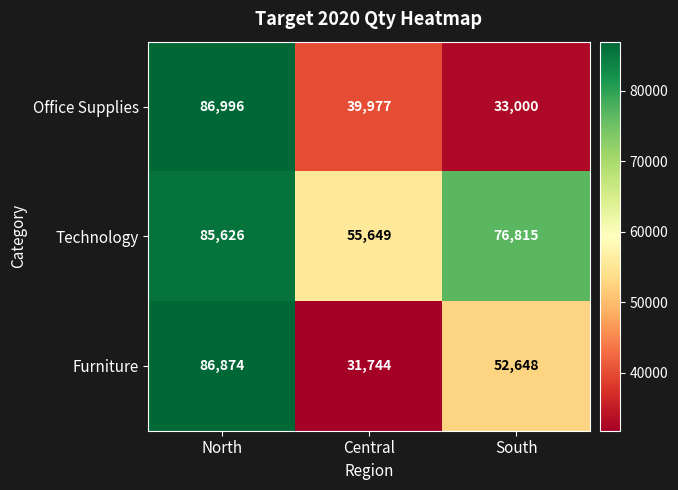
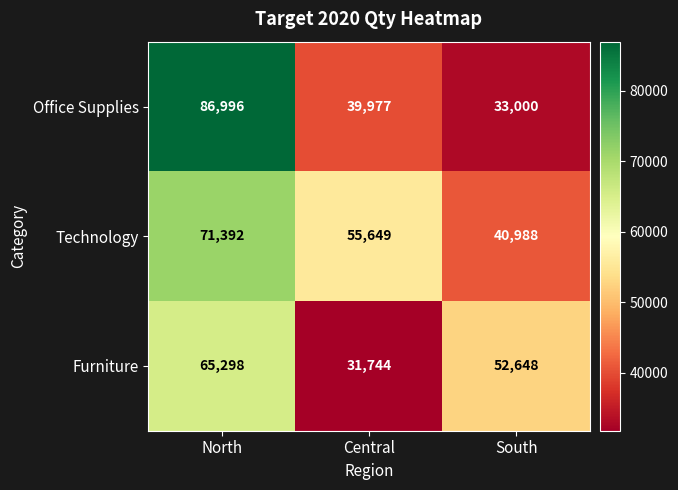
  {
    "Office Supplies": {
      "North": "86,996",
      "Central": "39,977",
      "South": "33,000"
    },
    "Technology": {
-     "North": "85,626",
+     "North": "71,392",
      "Central": "55,649",
-     "South": "76,815"
+     "South": "40,988"
    },
    "Furniture": {
-     "North": "86,874",
+     "North": "65,298",
      "Central": "31,744",
      "South": "52,648"
    }
  }
